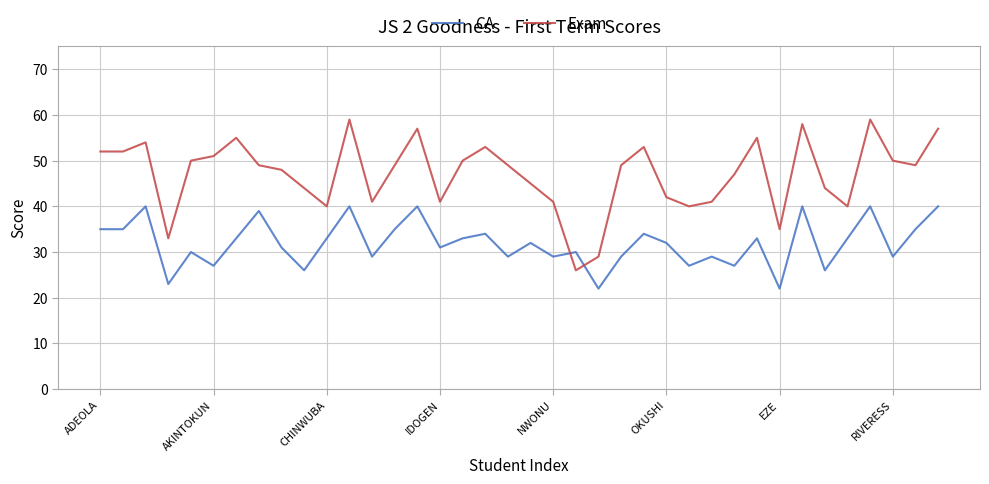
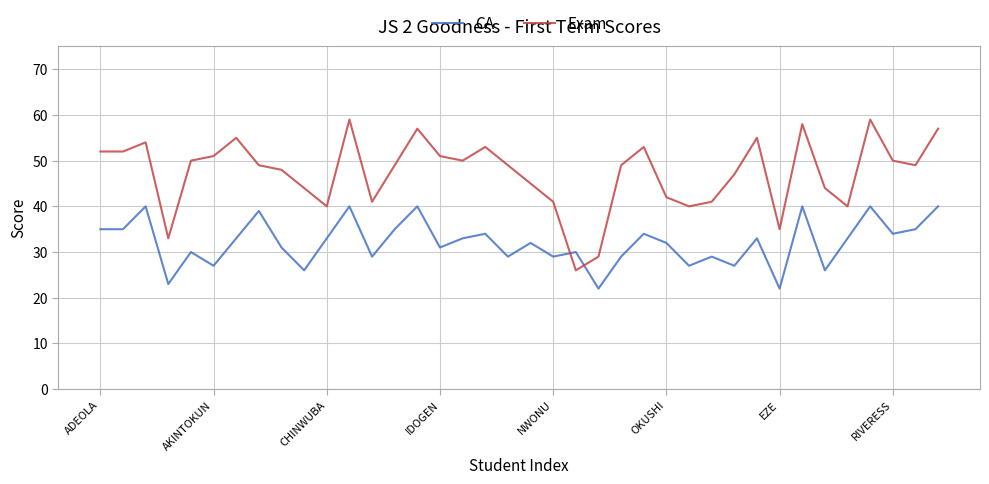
  {
    "CA": {
      "ADEOLA": 35,
      "AKINTOKUN": 27,
      "CHINWUBA": 33,
      "IDOGEN": 31,
      "NWONU": 29,
      "OKUSHI": 32,
      "EZE": 22,
-     "RIVERESS": 29
+     "RIVERESS": 34
    },
    "Exam": {
      "ADEOLA": 52,
      "AKINTOKUN": 51,
      "CHINWUBA": 40,
-     "IDOGEN": 41,
+     "IDOGEN": 51,
      "NWONU": 41,
      "OKUSHI": 42,
      "EZE": 35,
      "RIVERESS": 50
    }
  }
